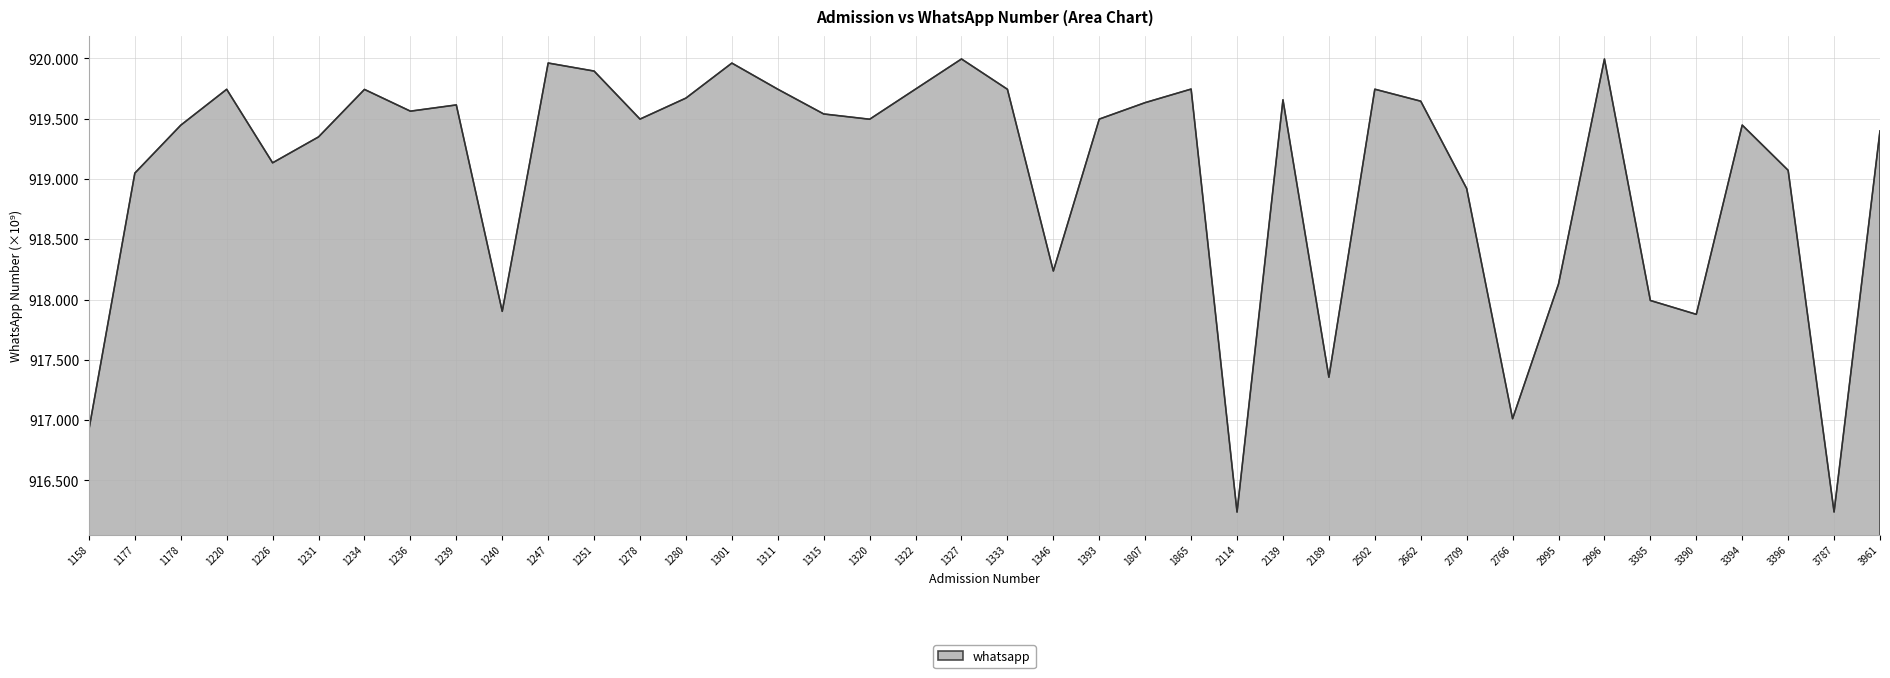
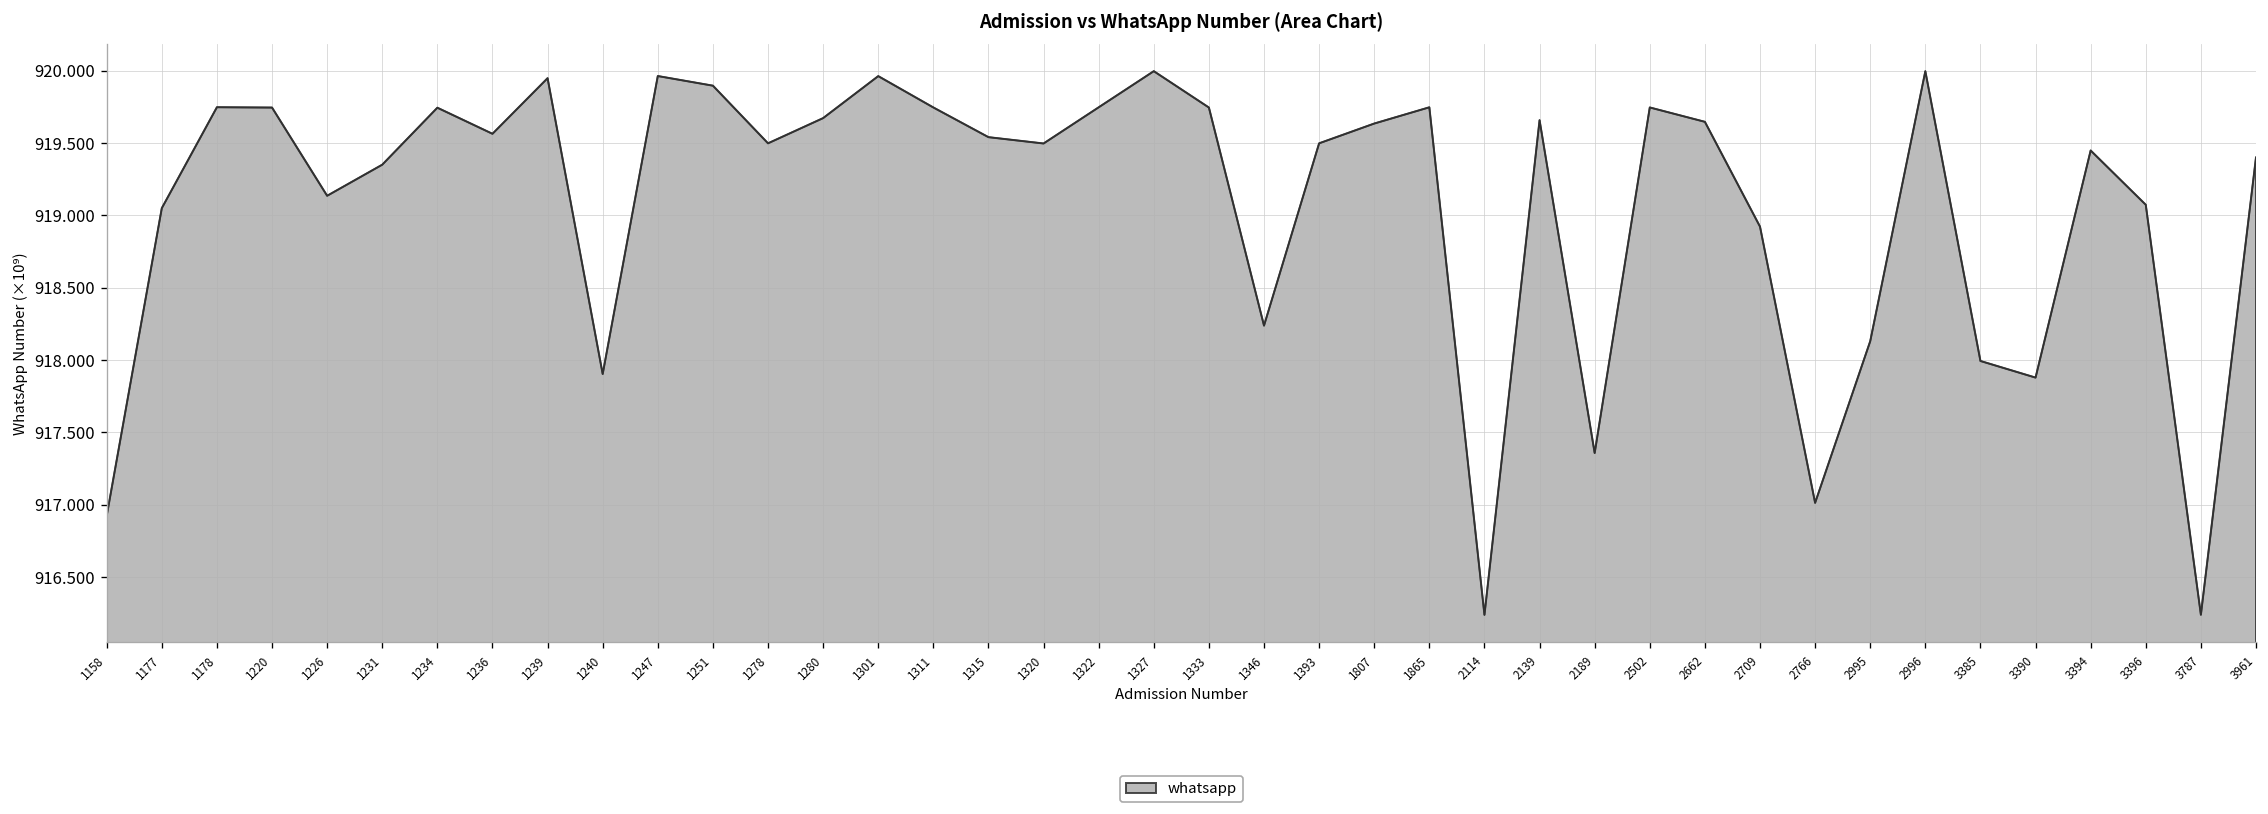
  {
    "1158": 916.92,
    "1177": 919.05,
-   "1178": 919.45,
+   "1178": 919.75,
    "1220": 919.74,
    "1226": 919.13,
    "1231": 919.35,
    "1234": 919.74,
    "1236": 919.56,
-   "1239": 919.61,
+   "1239": 919.95,
    "1240": 917.90,
    "1247": 919.96,
    "1251": 919.90,
    "1278": 919.50,
    "1280": 919.67,
    "1301": 919.96,
    "1311": 919.74,
    "1315": 919.54,
    "1320": 919.50,
    "1322": 919.75,
    "1327": 920.00,
    "1333": 919.74,
    "1346": 918.24,
    "1393": 919.50,
    "1807": 919.63,
    "1865": 919.75,
    "2114": 916.24,
    "2139": 919.66,
    "2189": 917.36,
    "2502": 919.74,
    "2662": 919.65,
    "2709": 918.92,
    "2766": 917.01,
    "2995": 918.13,
    "2996": 920.00,
    "3385": 917.99,
    "3390": 917.88,
    "3394": 919.45,
    "3396": 919.07,
    "3787": 916.24,
    "3961": 919.40
  }
